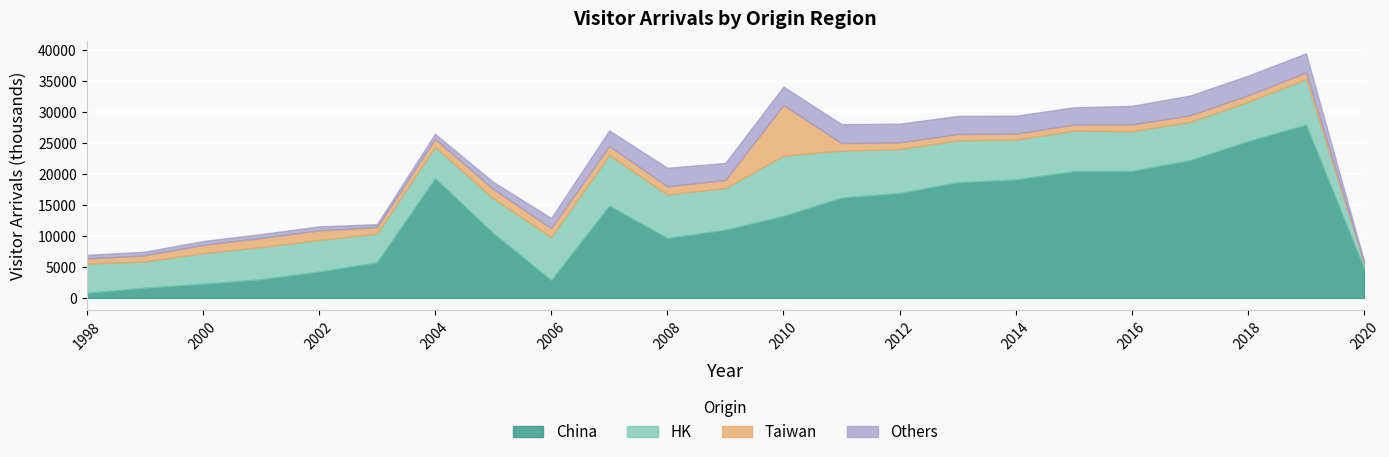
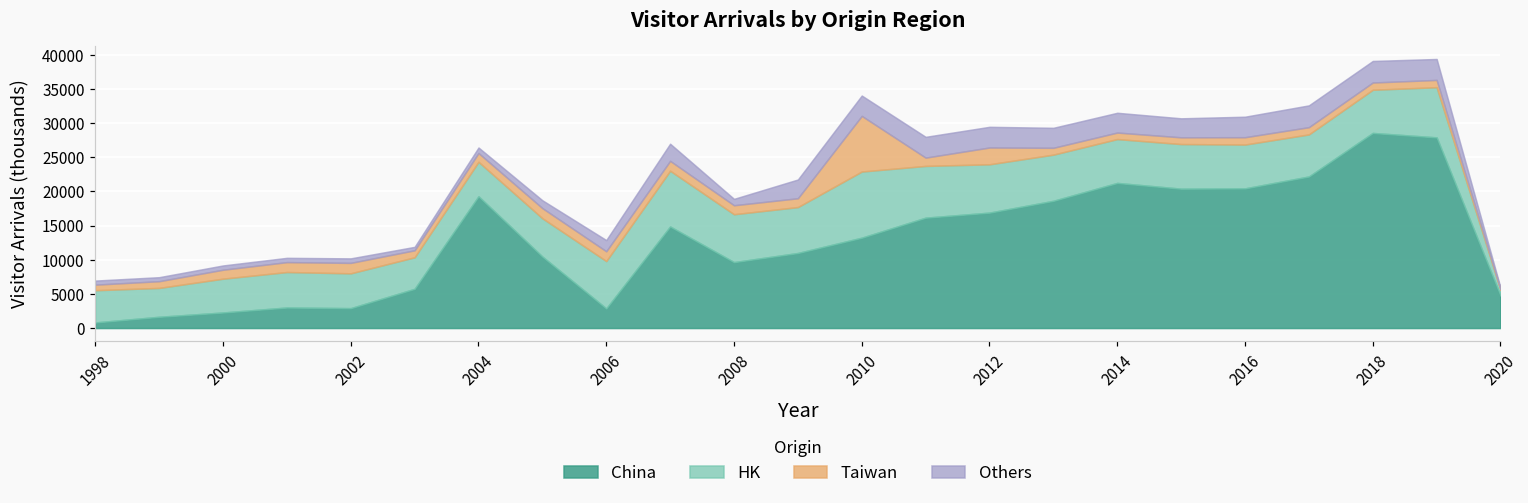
  {
    "China": {
      "1998": 1000,
      "2000": 2000,
-     "2002": 4000,
+     "2002": 3000,
      "2004": 19000,
      "2006": 3000,
      "2008": 10000,
      "2010": 13000,
      "2012": 17000,
-     "2014": 19000,
+     "2014": 21000,
      "2016": 20000,
-     "2018": 25000,
+     "2018": 29000,
      "2020": 5000
    },
    "HK": {
      "1998": 5000,
      "2000": 5000,
      "2002": 5000,
      "2004": 5000,
      "2006": 7000,
      "2008": 7000,
      "2010": 10000,
      "2012": 7000,
      "2014": 6000,
      "2016": 6000,
      "2018": 6000
    },
    "Taiwan": {
      "1998": 1000,
      "2000": 1000,
      "2002": 2000,
      "2004": 1000,
      "2006": 1000,
      "2008": 1000,
      "2010": 8000,
-     "2012": 1000,
+     "2012": 2000,
      "2014": 1000,
      "2016": 1000,
      "2018": 1000
    },
    "Others": {
      "1998": 1000,
      "2000": 1000,
      "2002": 1000,
      "2004": 1000,
      "2006": 2000,
-     "2008": 3000,
+     "2008": 1000,
      "2010": 3000,
      "2012": 3000,
      "2014": 3000,
      "2016": 3000,
      "2018": 3000
    }
  }
